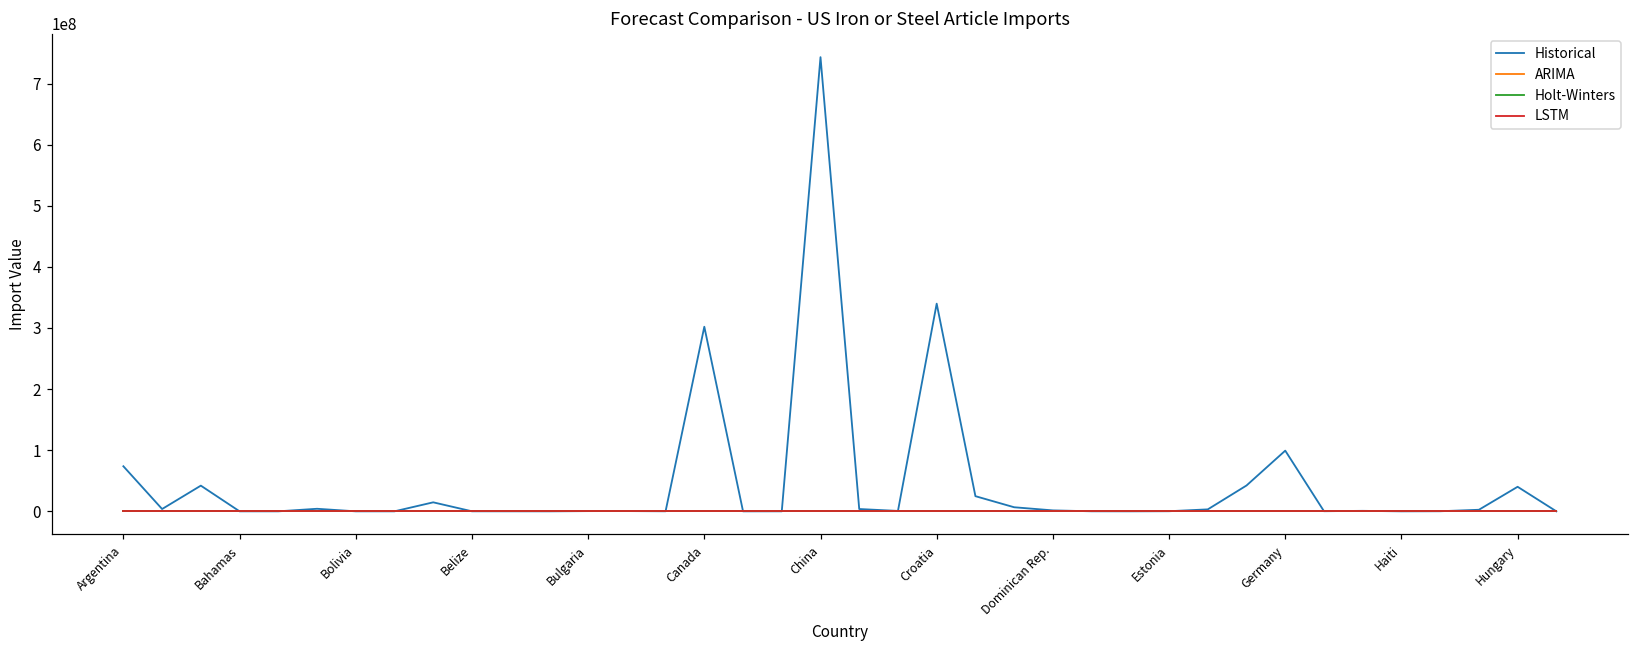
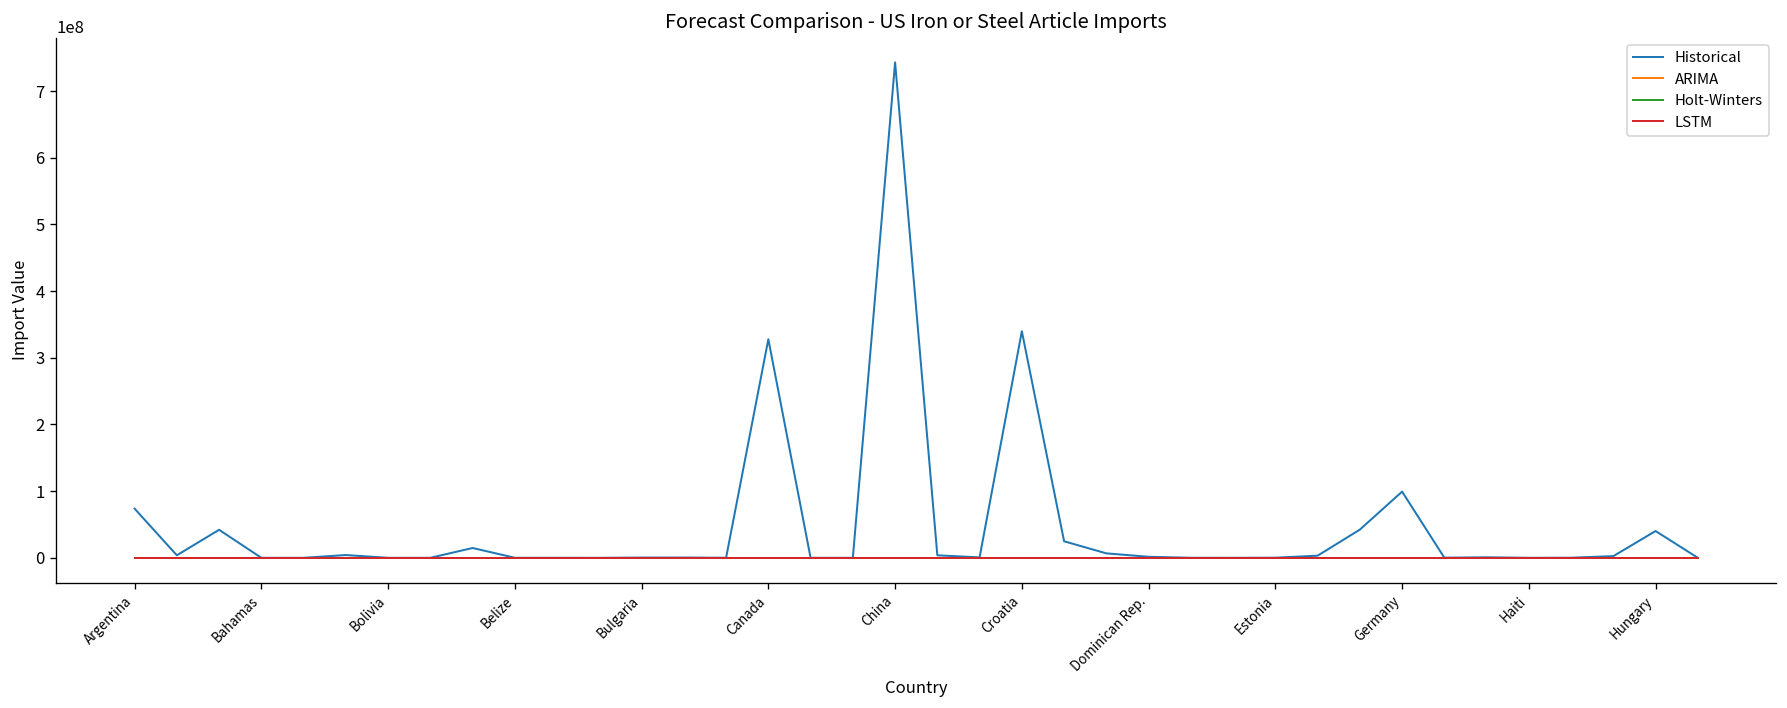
  {
    "Historical": {
      "Argentina": 70000000,
-     "Canada": 300000000,
+     "Canada": 330000000,
      "China": 740000000,
      "Croatia": 340000000,
      "Germany": 100000000,
      "Hungary": 40000000
    },
    "LSTM": {
      "Argentina": 0,
      "Canada": 0,
      "China": 0,
      "Croatia": 0,
      "Germany": 0,
      "Hungary": 0
    }
  }
